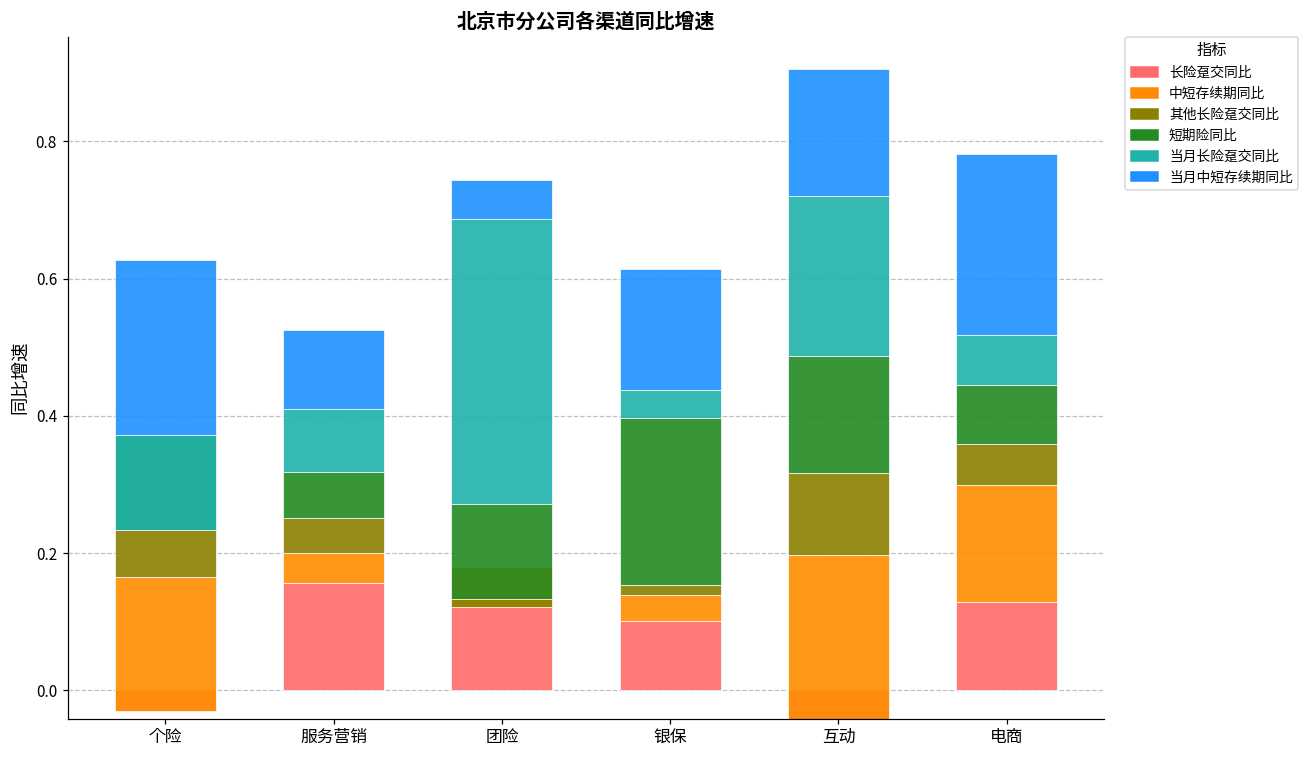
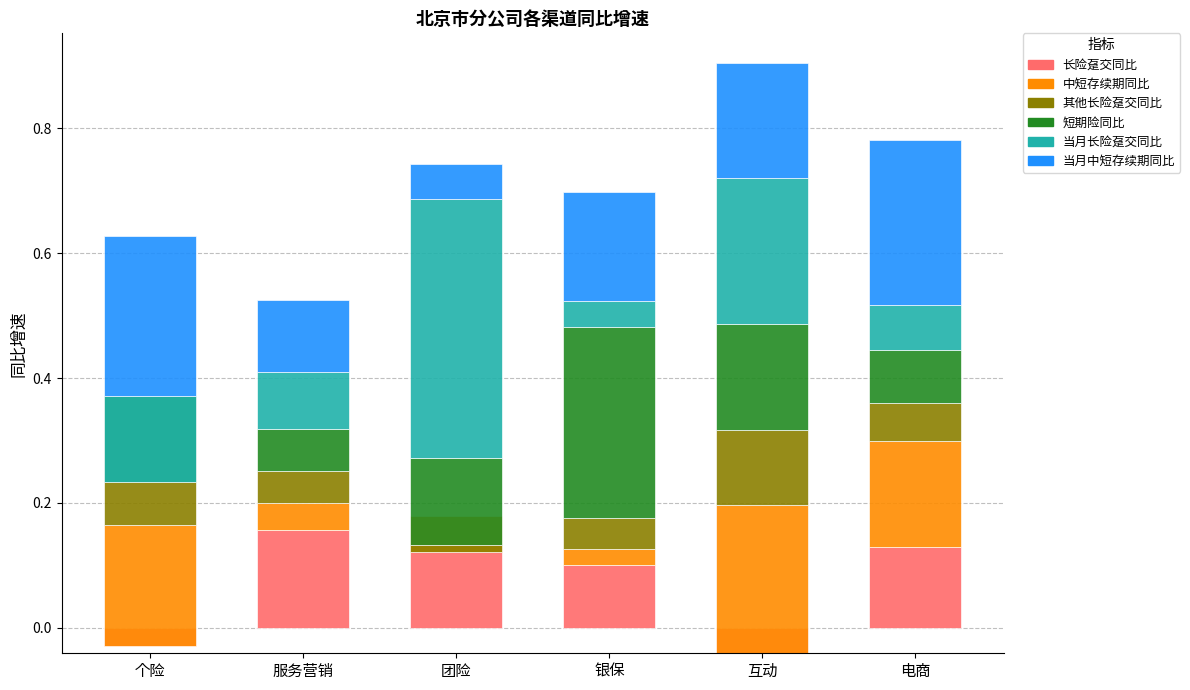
  {
    "长险趸交同比": {
      "个险": -0.03,
      "服务营销": 0.16,
      "银保": 0.10,
      "互动": -0.04,
      "电商": 0.13
    },
    "中短存续期同比": {
      "个险": 0.20,
      "服务营销": 0.04,
-     "银保": 0.04,
+     "银保": 0.03,
      "互动": 0.24,
      "电商": 0.17
    },
    "其他长险趸交同比": {
      "个险": 0.21,
      "服务营销": 0.05,
-     "银保": 0.01,
+     "银保": 0.05,
      "互动": 0.12,
      "电商": 0.06
    },
    "短期险同比": {
      "服务营销": 0.07,
      "团险": 0.14,
-     "银保": 0.24,
+     "银保": 0.31,
      "互动": 0.17,
      "电商": 0.08
    },
    "当月长险趸交同比": {
      "个险": 0.14,
      "服务营销": 0.09,
      "团险": 0.42,
      "银保": 0.04,
      "互动": 0.23,
      "电商": 0.07
    },
    "当月中短存续期同比": {
      "个险": 0.26,
      "服务营销": 0.12,
      "团险": 0.06,
      "银保": 0.18,
      "互动": 0.18,
      "电商": 0.26
    }
  }
